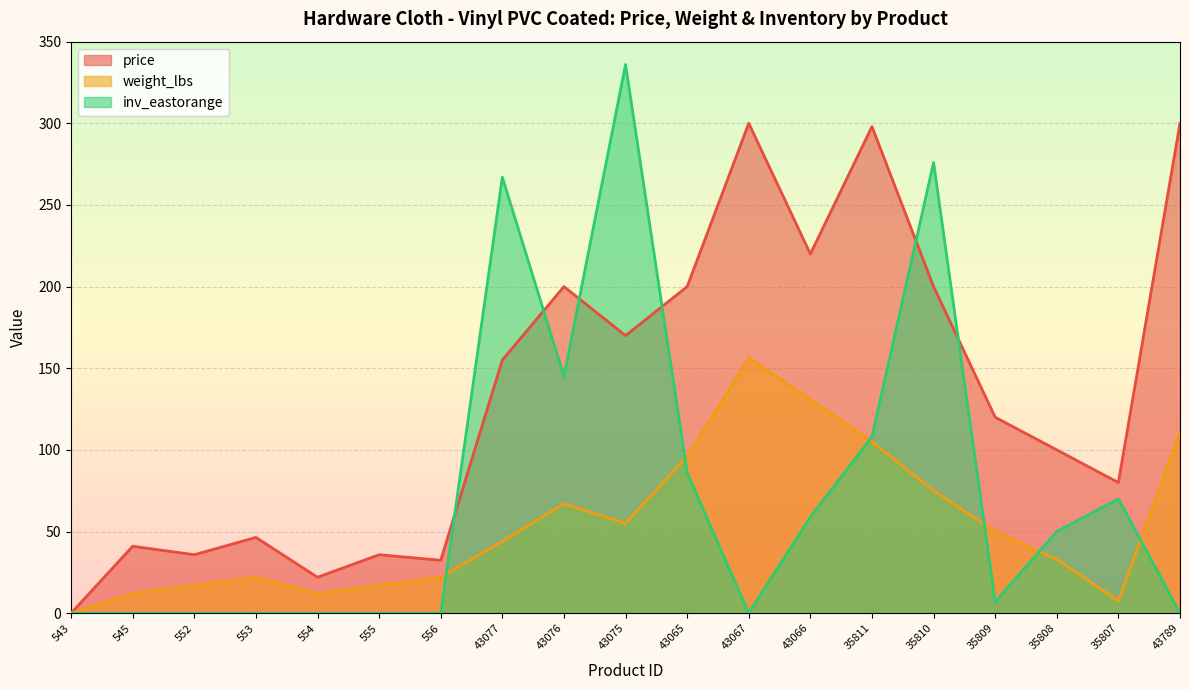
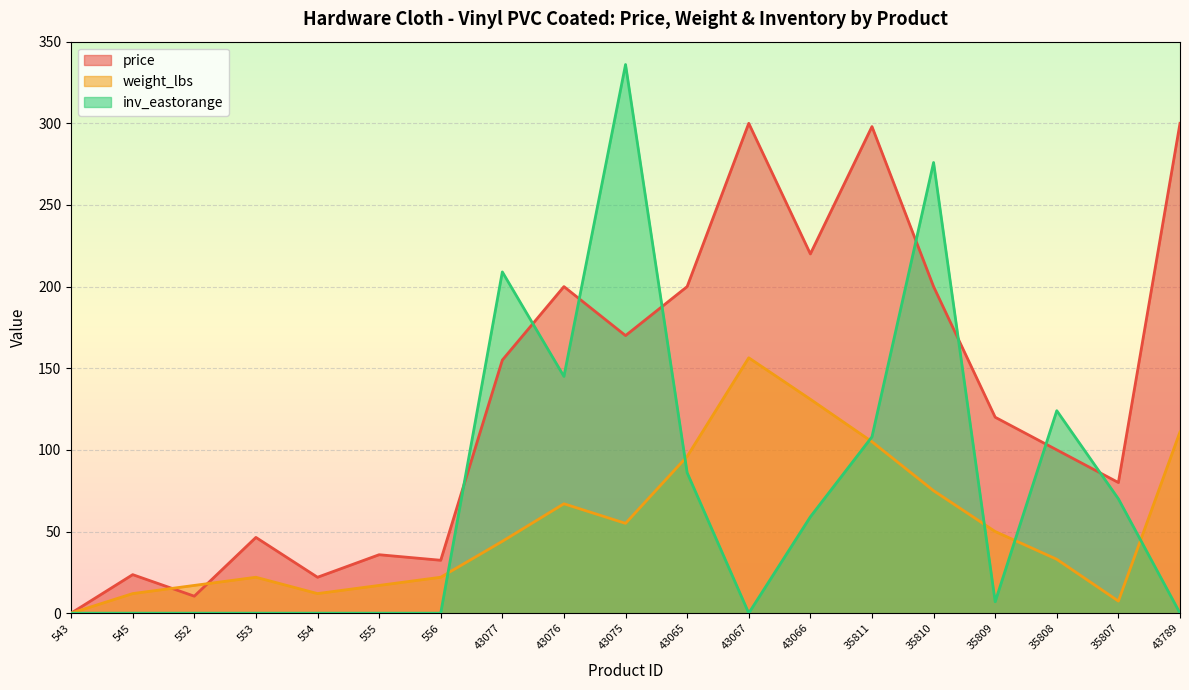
  {
    "price": {
-     "545": 41,
-     "552": 36,
+     "545": 24,
+     "552": 10,
      "553": 46,
      "554": 22,
      "555": 36,
      "556": 32,
      "43077": 155,
      "43076": 200,
      "43075": 170,
      "43065": 200,
      "43067": 300,
      "43066": 220,
      "35811": 298,
      "35810": 200,
      "35809": 120,
      "35808": 100,
      "35807": 80,
      "43789": 300
    },
    "weight_lbs": {
      "545": 12,
      "552": 17,
      "553": 22,
      "554": 12,
      "555": 17,
      "556": 22,
      "43077": 44,
      "43076": 67,
      "43075": 55,
      "43065": 96,
      "43067": 156,
      "43066": 131,
      "35811": 105,
      "35810": 75,
      "35809": 50,
      "35808": 33,
      "35807": 7,
      "43789": 111
    },
    "inv_eastorange": {
      "545": 0,
      "552": 0,
      "553": 0,
      "554": 0,
      "555": 0,
      "556": 0,
-     "43077": 267,
+     "43077": 209,
      "43076": 145,
      "43075": 336,
      "43065": 86,
      "43067": 0,
      "43066": 59,
      "35811": 108,
      "35810": 276,
      "35809": 7,
-     "35808": 50,
+     "35808": 124,
      "35807": 70,
      "43789": 0
    }
  }
